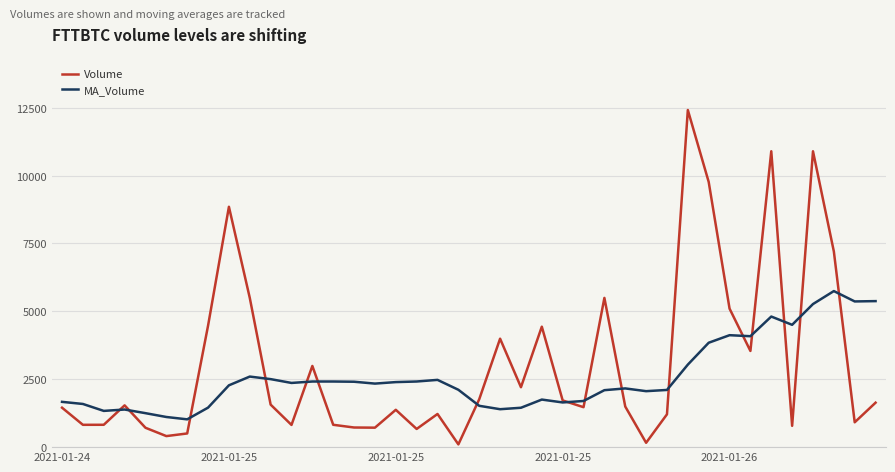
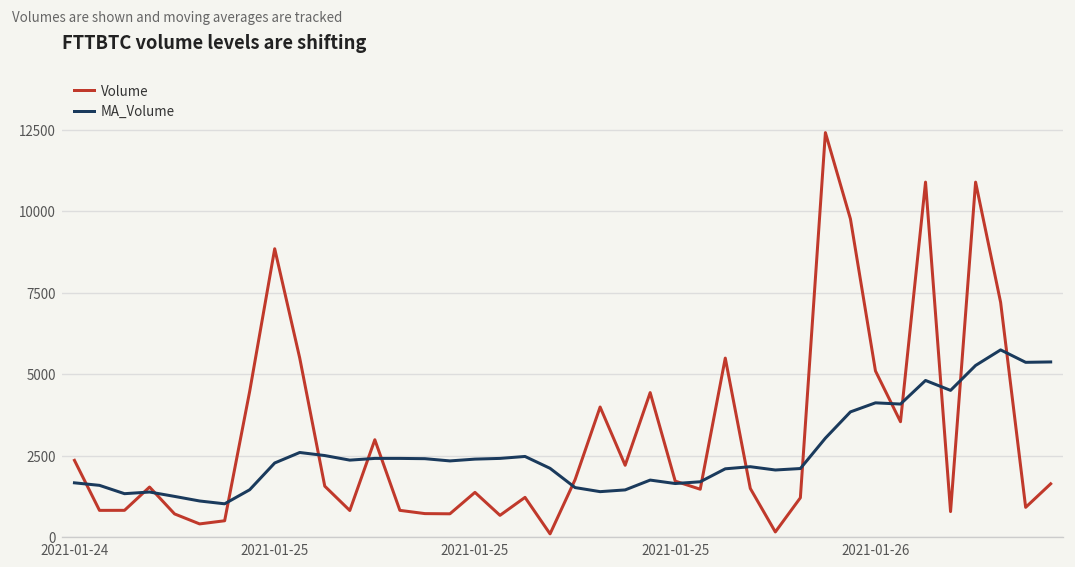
  {
    "Volume": {
-     "2021-01-24": 1500,
+     "2021-01-24": 2400,
      "2021-01-26": 5100
    },
    "MA_Volume": {
      "2021-01-24": 1700,
      "2021-01-26": 4100
    }
  }
